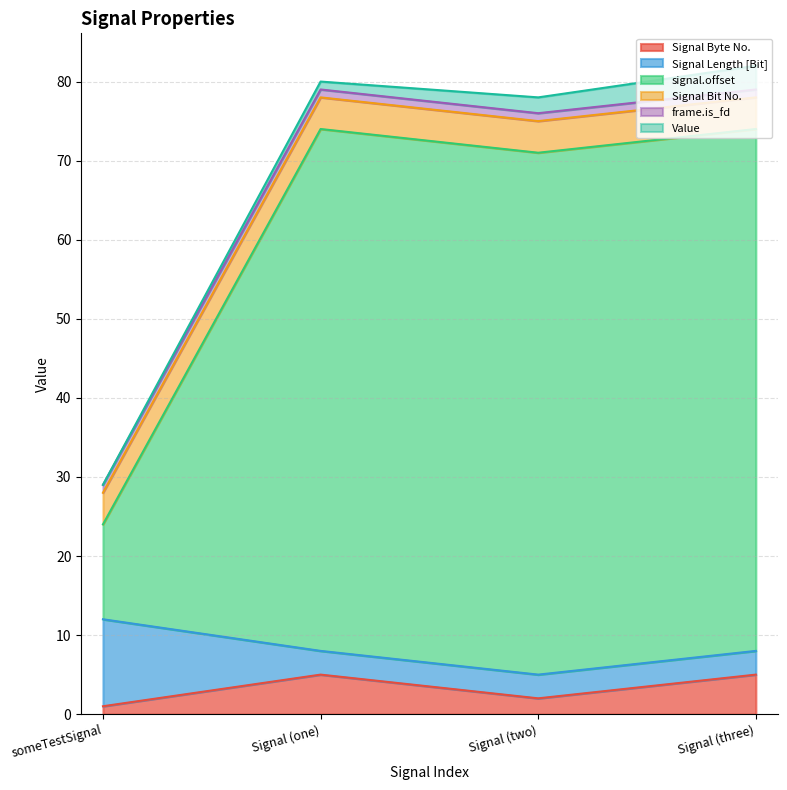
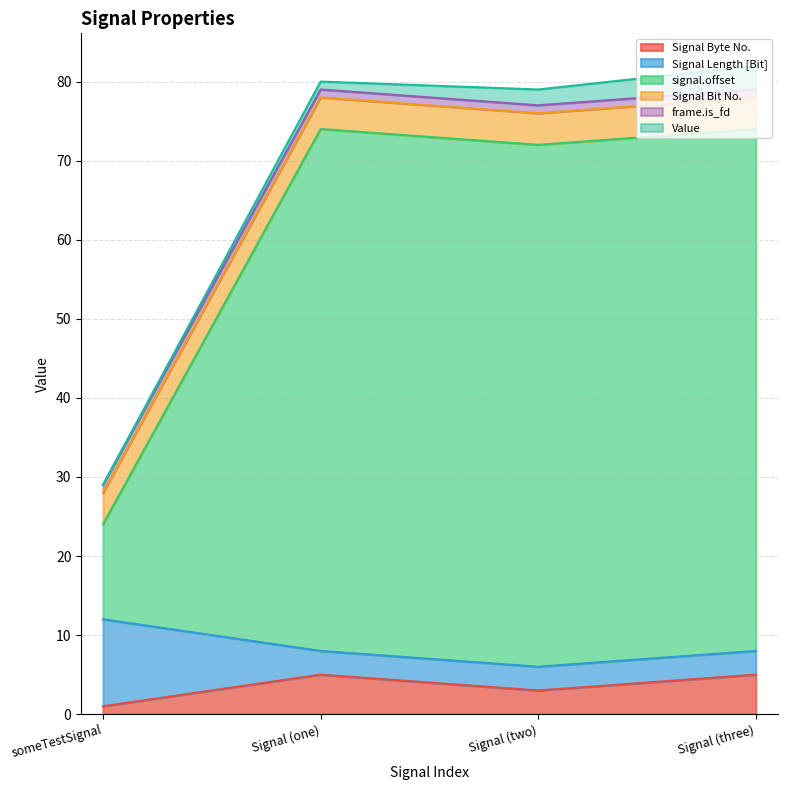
  {
    "Signal Byte No.": {
      "someTestSignal": 1,
      "Signal (one)": 5,
-     "Signal (two)": 2,
+     "Signal (two)": 3,
      "Signal (three)": 5
    },
    "Signal Length [Bit]": {
      "someTestSignal": 12,
      "Signal (one)": 8,
      "Signal (three)": 8
    },
    "Signal Bit No.": {
      "someTestSignal": 4,
      "Signal (one)": 4,
      "Signal (two)": 4
    },
    "frame.is_fd": {
      "Signal (one)": 1,
      "Signal (two)": 1
    }
  }
